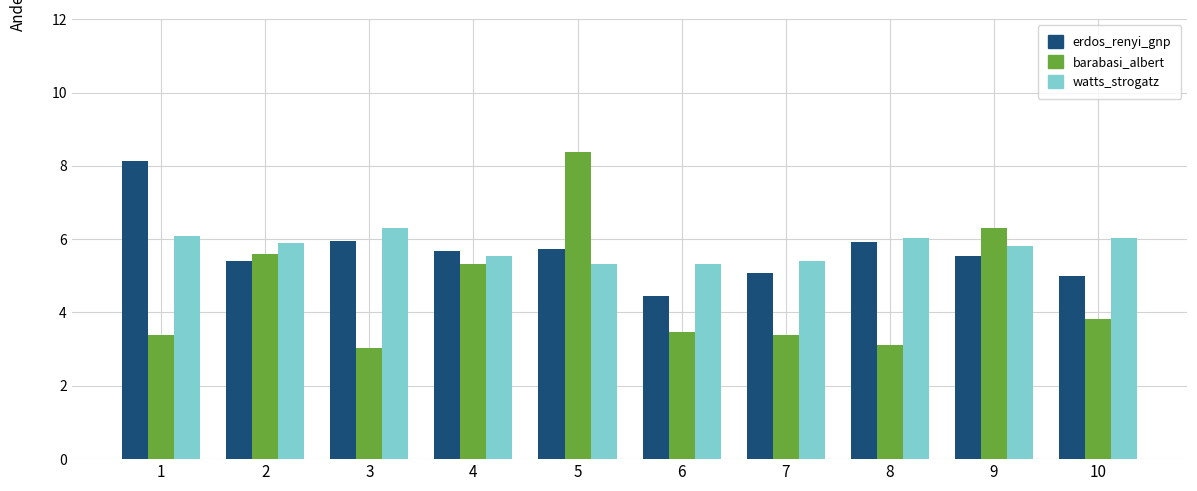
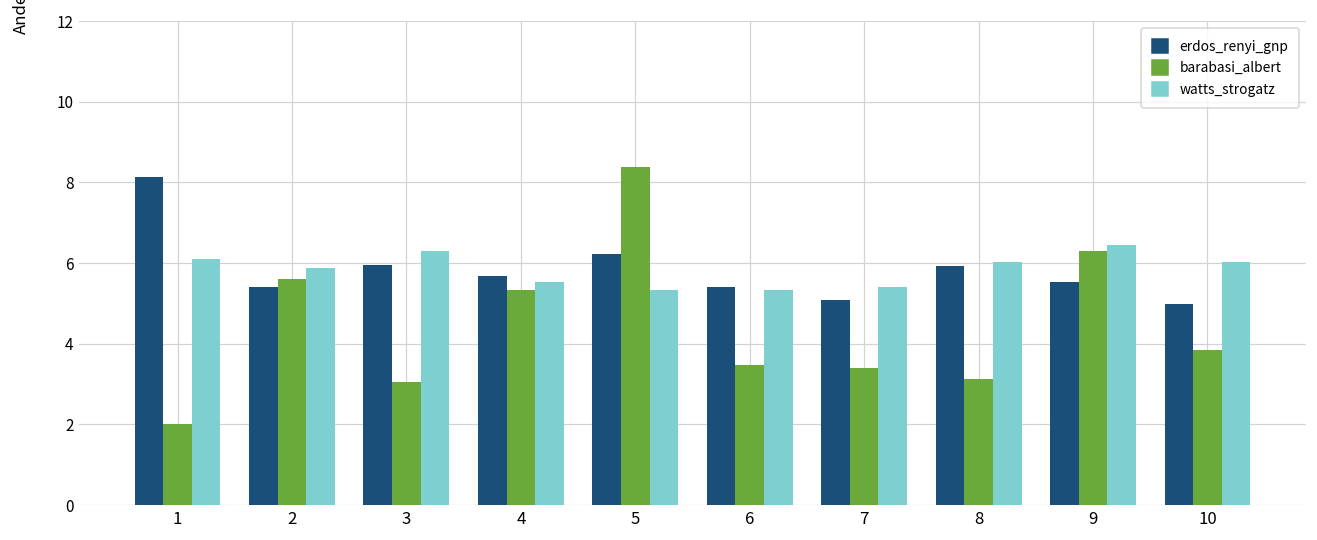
  {
    "erdos_renyi_gnp": {
      "1": 8.1,
      "2": 5.4,
      "3": 6.0,
      "4": 5.7,
-     "5": 5.7,
-     "6": 4.5,
+     "5": 6.2,
+     "6": 5.4,
      "7": 5.1,
      "8": 5.9,
      "9": 5.5,
      "10": 5.0
    },
    "barabasi_albert": {
-     "1": 3.4,
+     "1": 2.0,
      "2": 5.6,
      "3": 3.0,
      "4": 5.3,
      "5": 8.4,
      "6": 3.5,
      "7": 3.4,
      "8": 3.1,
      "9": 6.3,
      "10": 3.8
    },
    "watts_strogatz": {
      "1": 6.1,
      "2": 5.9,
      "3": 6.3,
      "4": 5.5,
      "5": 5.3,
      "6": 5.3,
      "7": 5.4,
      "8": 6.0,
-     "9": 5.8,
+     "9": 6.4,
      "10": 6.0
    }
  }
